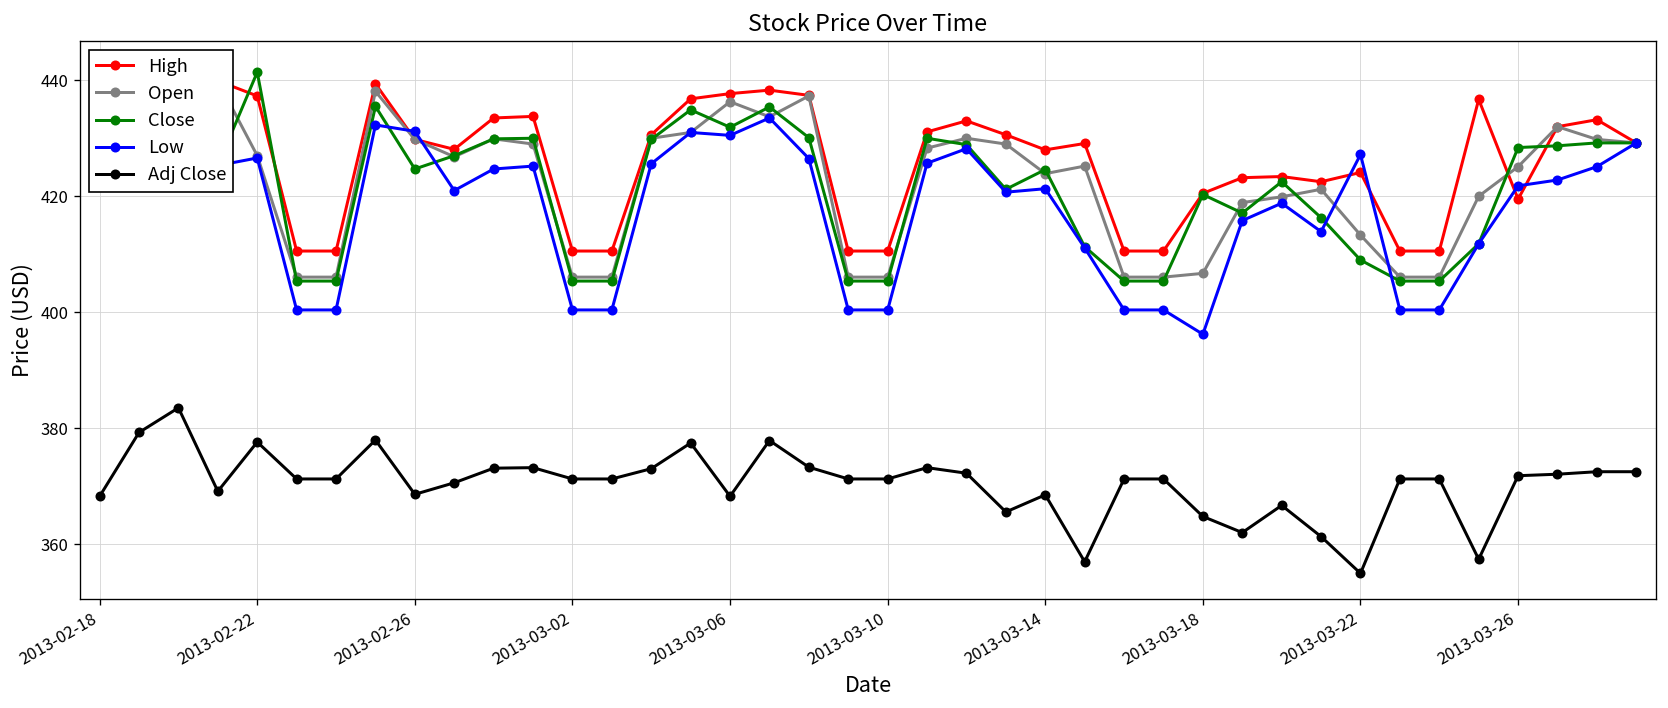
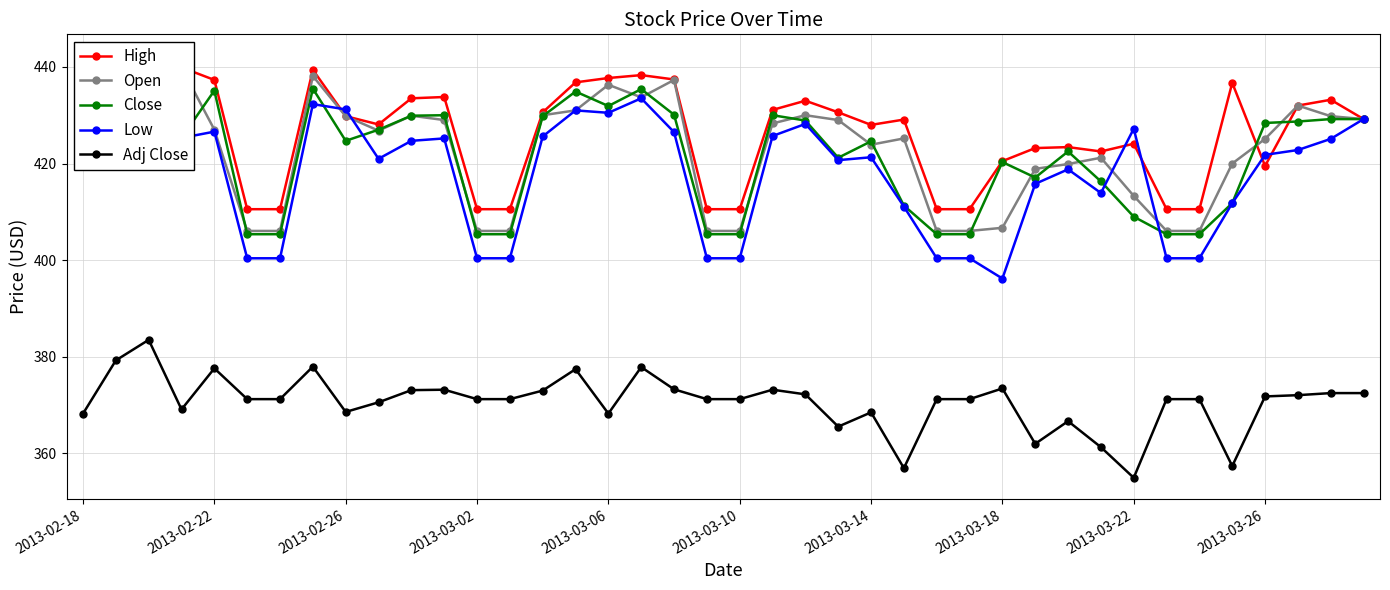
  {
    "High": {
      "2013-02-22": 437,
      "2013-03-02": 411,
      "2013-03-06": 438,
      "2013-03-10": 411,
      "2013-03-14": 428,
      "2013-03-22": 424,
      "2013-03-26": 420
    },
    "Open": {
      "2013-03-02": 406,
      "2013-03-06": 436,
      "2013-03-10": 406,
      "2013-03-14": 424,
      "2013-03-18": 407,
      "2013-03-22": 413,
      "2013-03-26": 425
    },
    "Close": {
-     "2013-02-22": 441,
+     "2013-02-22": 435,
      "2013-02-26": 425,
      "2013-03-02": 405,
      "2013-03-06": 432,
      "2013-03-10": 405,
      "2013-03-14": 425,
      "2013-03-22": 409,
      "2013-03-26": 428
    },
    "Low": {
      "2013-02-26": 431,
      "2013-03-02": 400,
      "2013-03-06": 431,
      "2013-03-10": 400,
      "2013-03-14": 421,
      "2013-03-18": 396,
      "2013-03-22": 427,
      "2013-03-26": 422
    },
    "Adj Close": {
      "2013-02-18": 368,
      "2013-02-22": 378,
      "2013-02-26": 369,
      "2013-03-02": 371,
      "2013-03-06": 368,
      "2013-03-10": 371,
      "2013-03-14": 369,
-     "2013-03-18": 365,
+     "2013-03-18": 373,
      "2013-03-22": 355,
      "2013-03-26": 372
    }
  }
